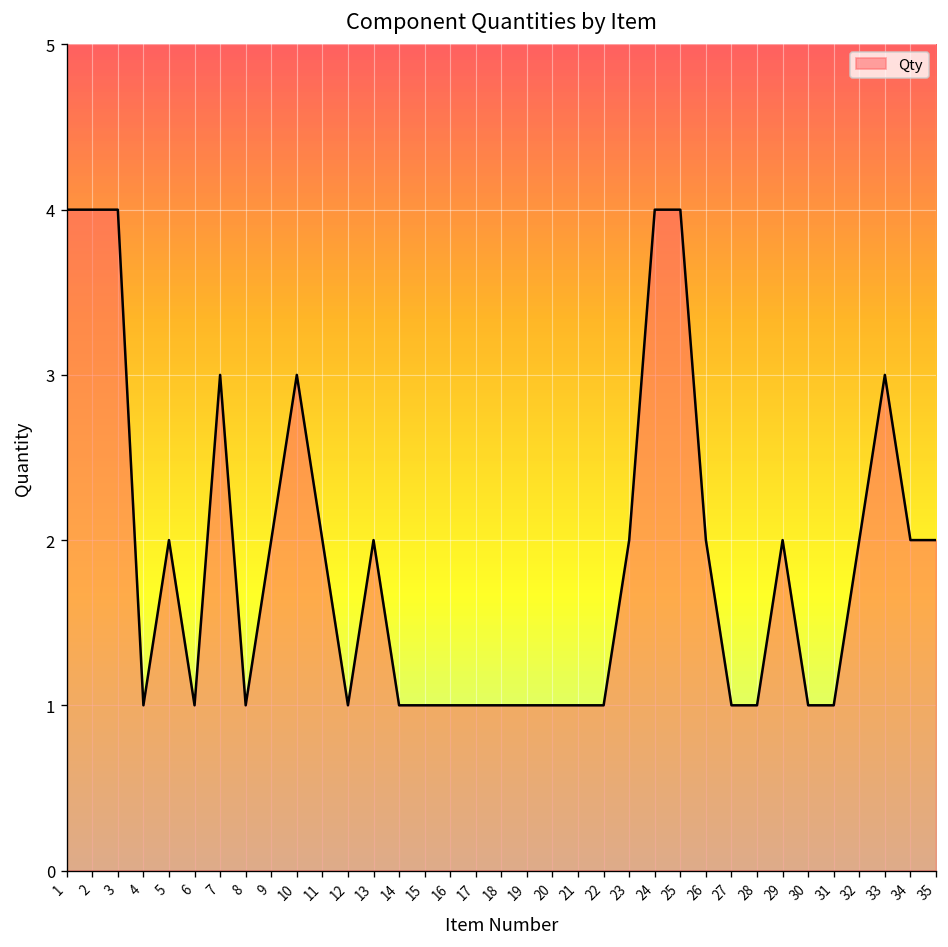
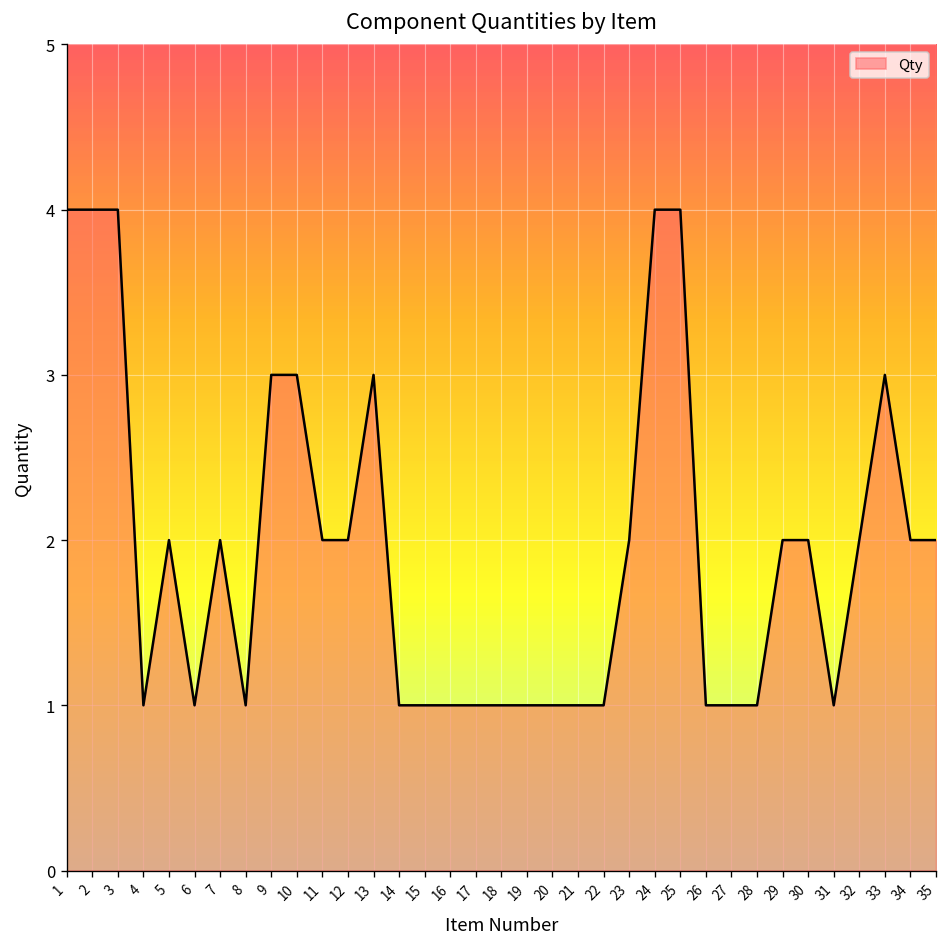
  {
    "1": 4,
    "2": 4,
    "3": 4,
    "4": 1,
    "5": 2,
    "6": 1,
-   "7": 3,
+   "7": 2,
    "8": 1,
-   "9": 2,
+   "9": 3,
    "10": 3,
    "11": 2,
-   "12": 1,
-   "13": 2,
+   "12": 2,
+   "13": 3,
    "14": 1,
    "15": 1,
    "16": 1,
    "17": 1,
    "18": 1,
    "19": 1,
    "20": 1,
    "21": 1,
    "22": 1,
    "23": 2,
    "24": 4,
    "25": 4,
-   "26": 2,
+   "26": 1,
    "27": 1,
    "28": 1,
    "29": 2,
-   "30": 1,
+   "30": 2,
    "31": 1,
    "32": 2,
    "33": 3,
    "34": 2,
    "35": 2
  }
